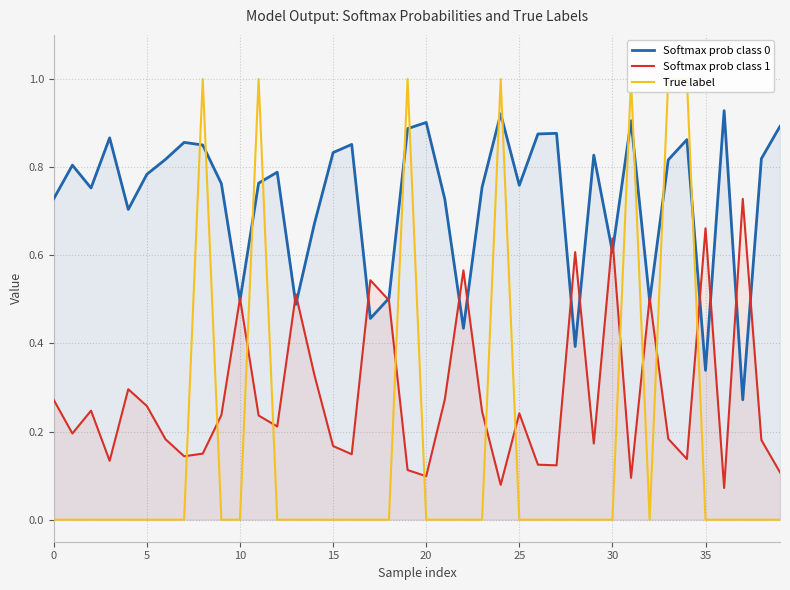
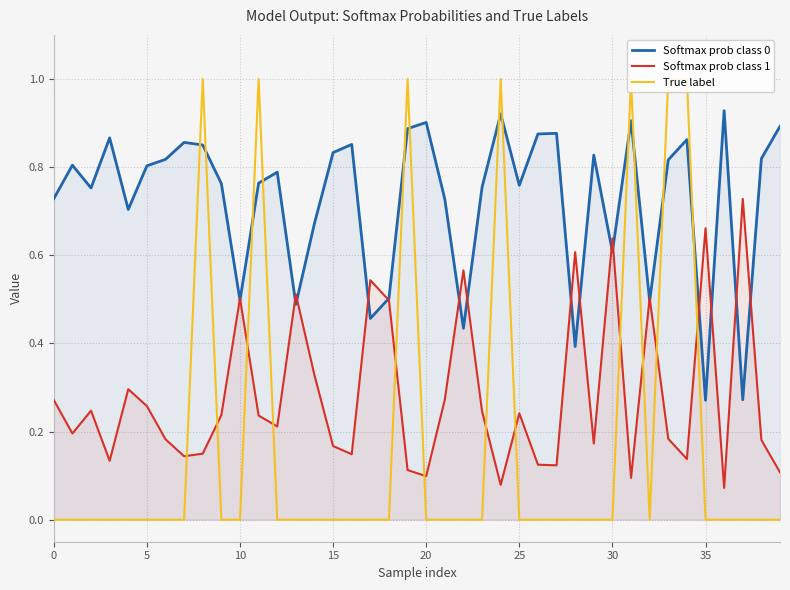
  {
    "Softmax prob class 0": {
      "0": 0.73,
-     "5": 0.78,
+     "5": 0.80,
      "15": 0.83,
      "20": 0.90,
      "25": 0.76,
      "30": 0.61,
-     "35": 0.34
+     "35": 0.27
    },
    "Softmax prob class 1": {
      "0": 0.27,
      "5": 0.26,
      "15": 0.17,
      "20": 0.10,
      "25": 0.24,
      "30": 0.64,
      "35": 0.66
    },
    "True label": {
      "0": 0.00,
      "5": 0.00,
      "10": 0.00,
      "15": 0.00,
      "20": 0.00,
      "25": 0.00,
      "30": 0.00,
      "35": 0.00
    }
  }
